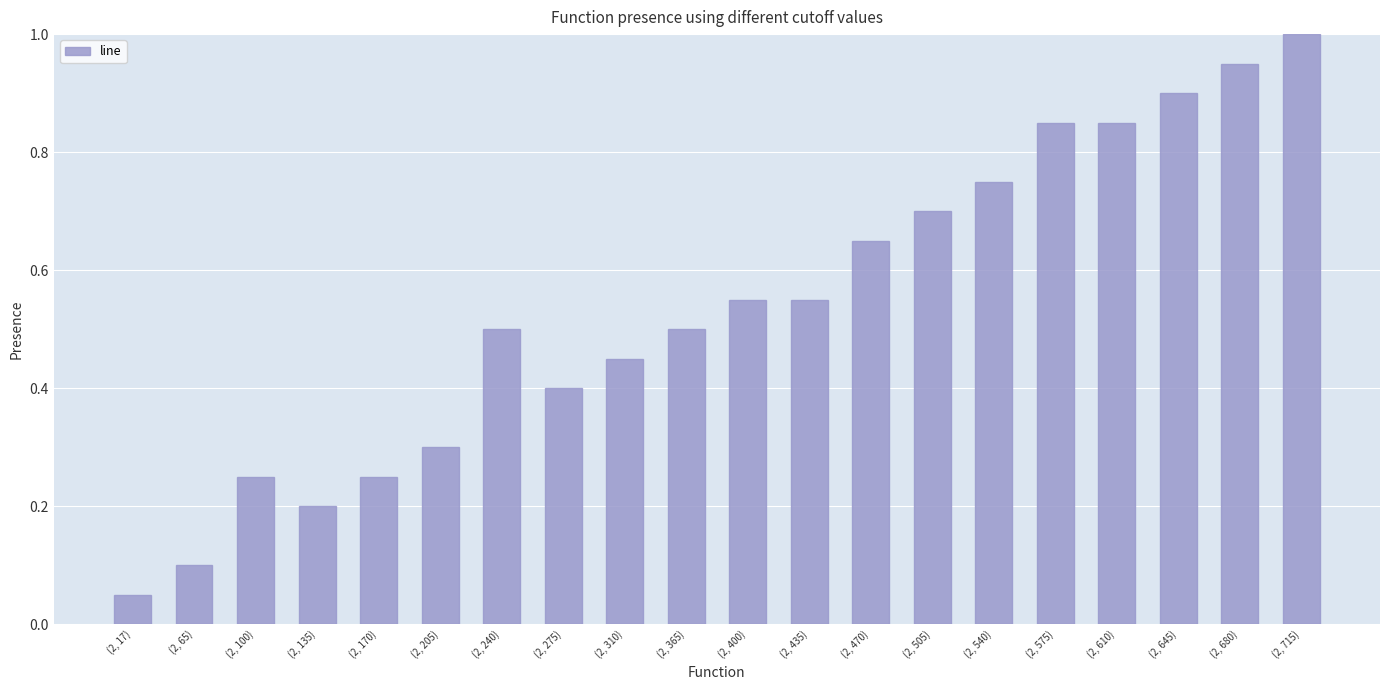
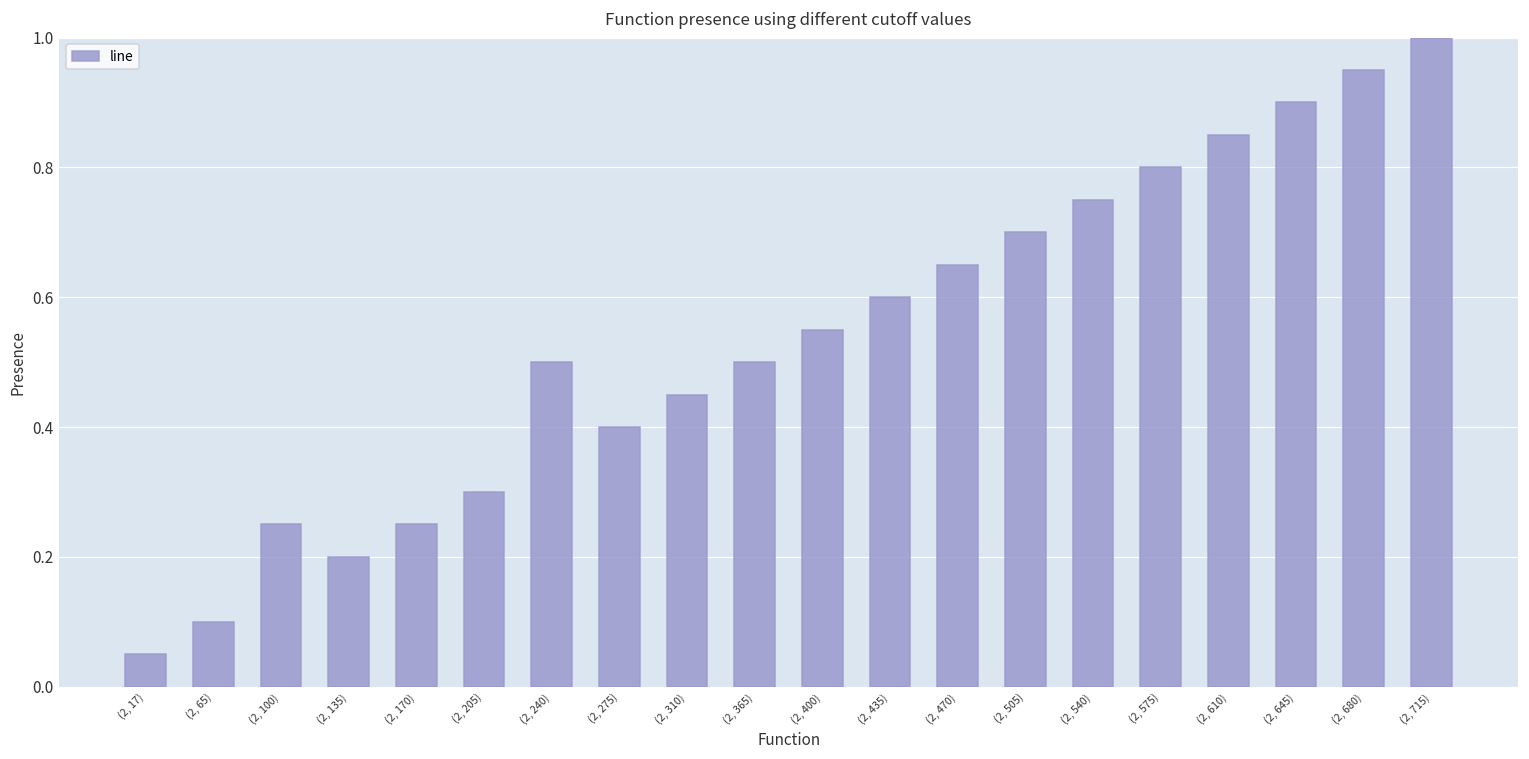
  {
    "(2, 17)": 0.05,
    "(2, 65)": 0.10,
    "(2, 100)": 0.25,
    "(2, 135)": 0.20,
    "(2, 170)": 0.25,
    "(2, 205)": 0.30,
    "(2, 240)": 0.50,
    "(2, 275)": 0.40,
    "(2, 310)": 0.45,
    "(2, 365)": 0.50,
    "(2, 400)": 0.55,
-   "(2, 435)": 0.55,
+   "(2, 435)": 0.60,
    "(2, 470)": 0.65,
    "(2, 505)": 0.70,
    "(2, 540)": 0.75,
-   "(2, 575)": 0.85,
+   "(2, 575)": 0.80,
    "(2, 610)": 0.85,
    "(2, 645)": 0.90,
    "(2, 680)": 0.95,
    "(2, 715)": 1.00
  }
